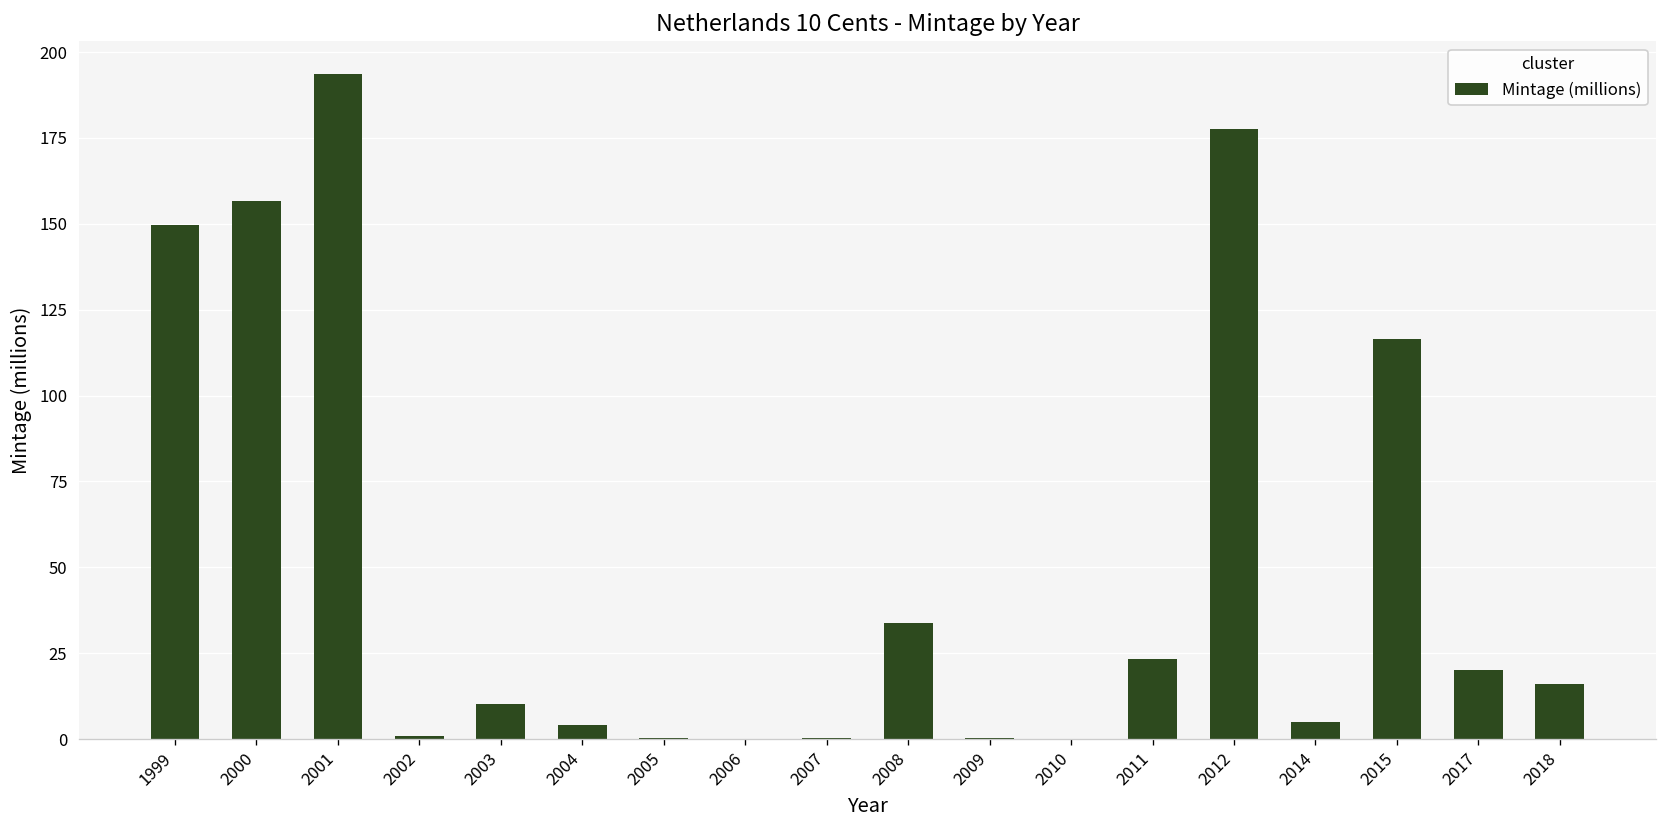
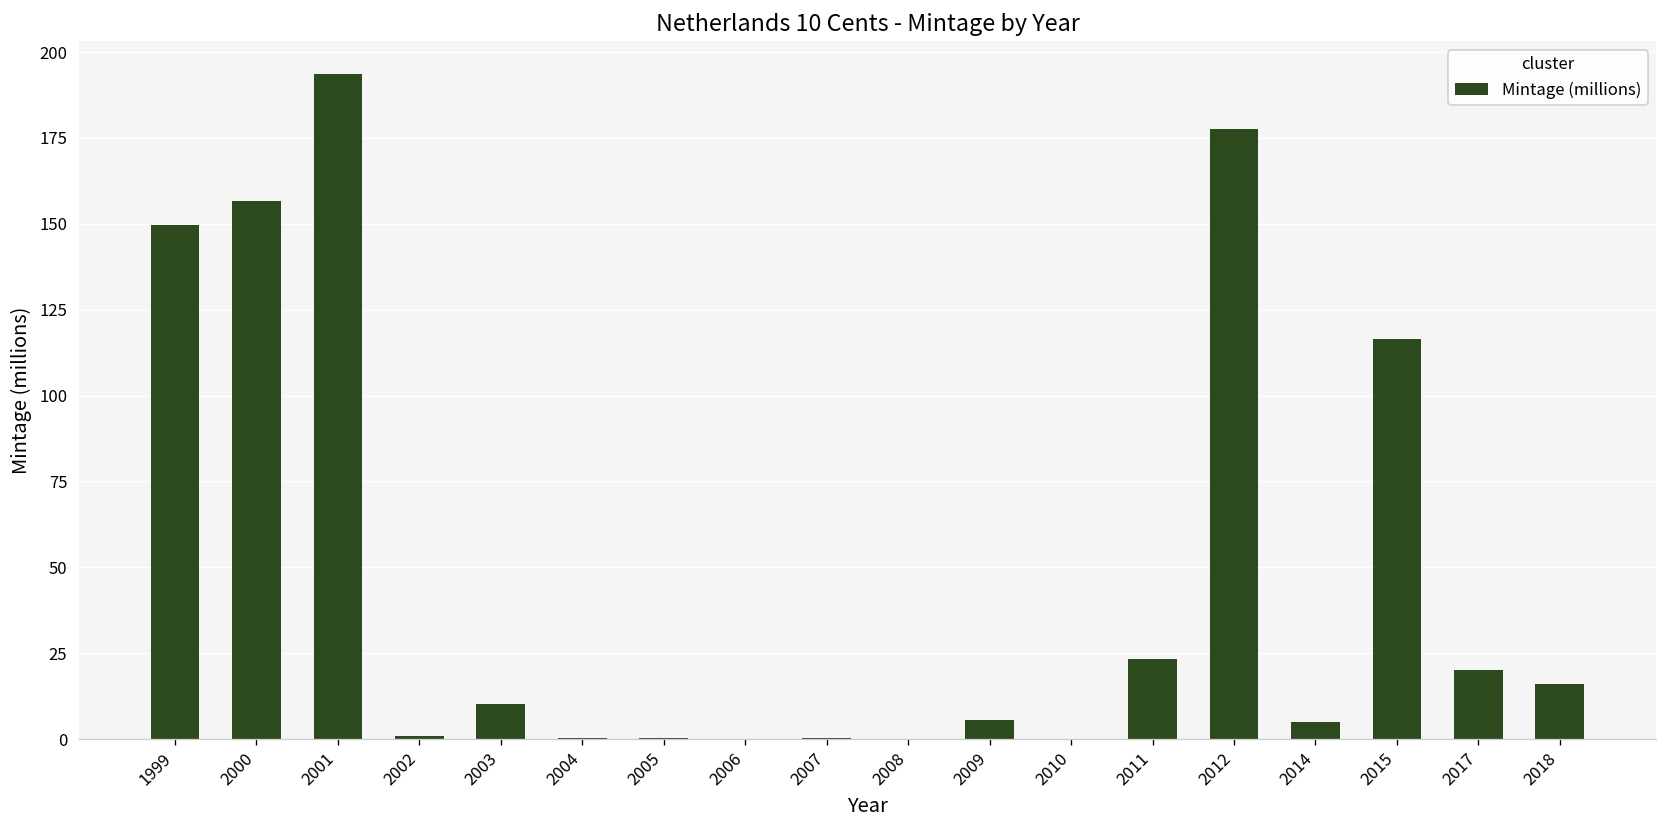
  {
    "1999": 150,
    "2000": 157,
    "2001": 194,
    "2003": 10,
-   "2004": 4,
-   "2008": 34,
-   "2009": 0,
+   "2004": 0,
+   "2008": 0,
+   "2009": 6,
    "2011": 23,
    "2012": 178,
    "2014": 5,
    "2015": 116,
    "2017": 20,
    "2018": 16
  }
